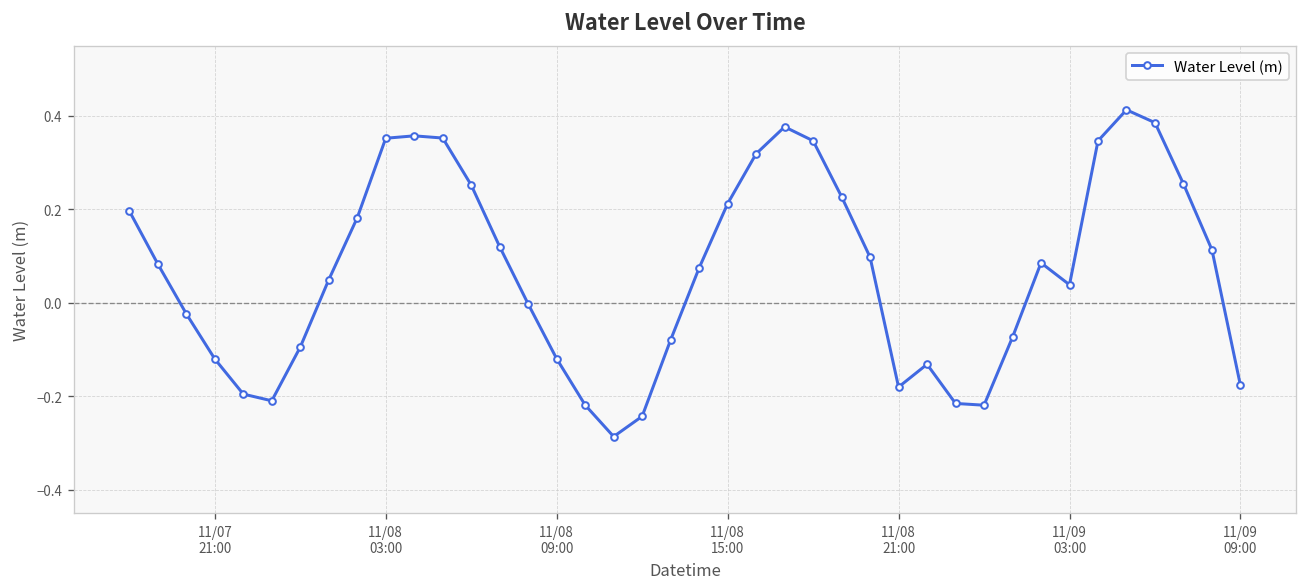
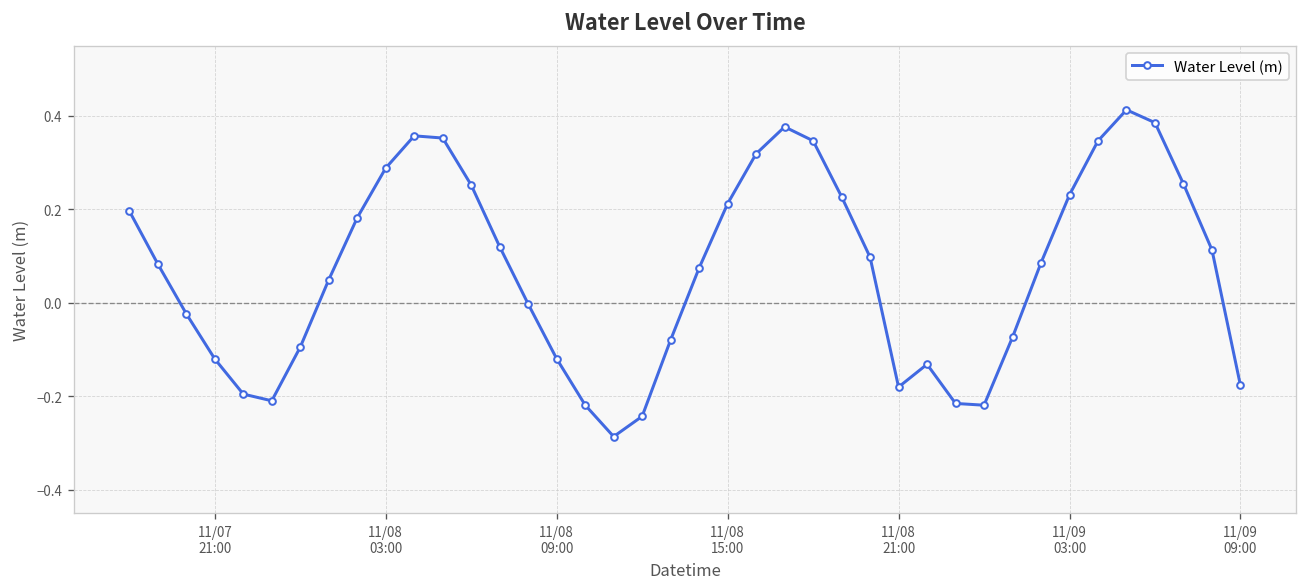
  {
    "11/07 21:00": -0.12,
-   "11/08 03:00": 0.35,
+   "11/08 03:00": 0.29,
    "11/08 09:00": -0.12,
    "11/08 15:00": 0.21,
    "11/08 21:00": -0.18,
-   "11/09 03:00": 0.04,
+   "11/09 03:00": 0.23,
    "11/09 09:00": -0.18
  }
